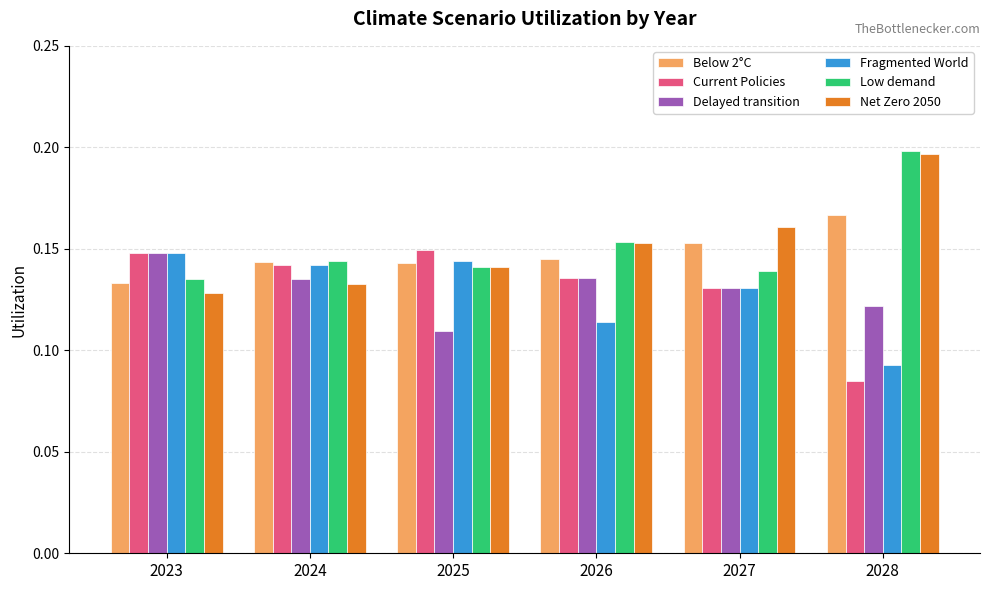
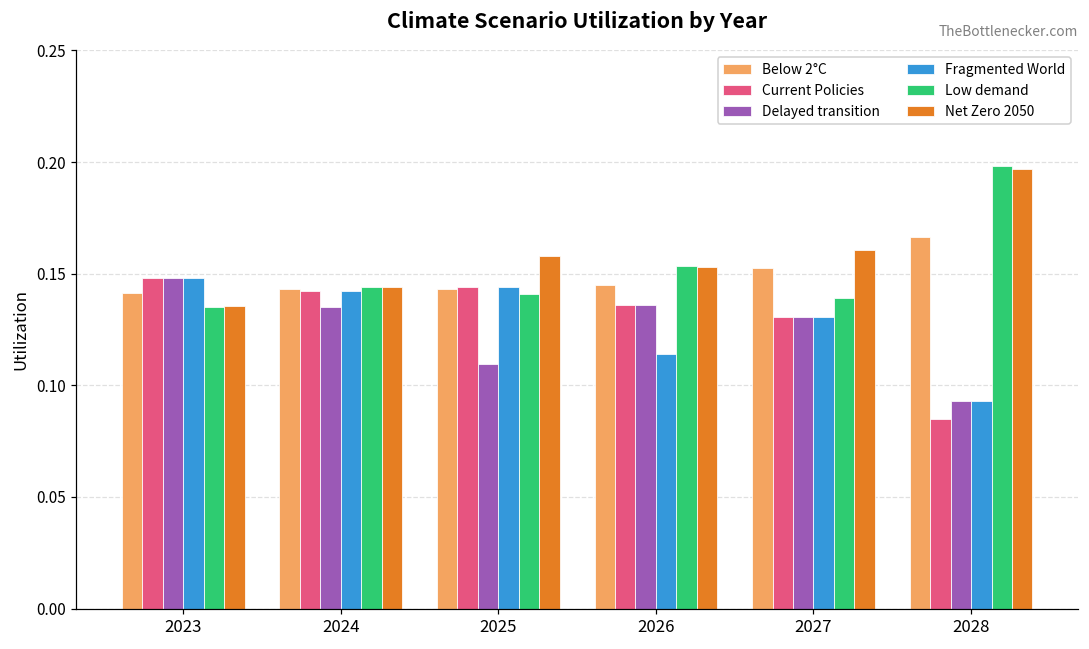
  {
    "Below 2°C": {
-     "2023": 0.133,
+     "2023": 0.141,
      "2024": 0.143,
      "2025": 0.143,
      "2026": 0.145,
      "2027": 0.153,
      "2028": 0.166
    },
    "Current Policies": {
      "2023": 0.148,
      "2024": 0.142,
-     "2025": 0.150,
+     "2025": 0.144,
      "2026": 0.136,
      "2027": 0.131,
      "2028": 0.085
    },
    "Delayed transition": {
      "2023": 0.148,
      "2024": 0.135,
      "2025": 0.109,
      "2026": 0.136,
      "2027": 0.131,
-     "2028": 0.122
+     "2028": 0.093
    },
    "Fragmented World": {
      "2023": 0.148,
      "2024": 0.142,
      "2025": 0.144,
      "2026": 0.114,
      "2027": 0.131,
      "2028": 0.093
    },
    "Low demand": {
      "2023": 0.135,
      "2024": 0.144,
      "2025": 0.141,
      "2026": 0.153,
      "2027": 0.139,
      "2028": 0.198
    },
    "Net Zero 2050": {
-     "2023": 0.128,
-     "2024": 0.133,
-     "2025": 0.141,
+     "2023": 0.135,
+     "2024": 0.144,
+     "2025": 0.158,
      "2026": 0.153,
      "2027": 0.161,
      "2028": 0.197
    }
  }
